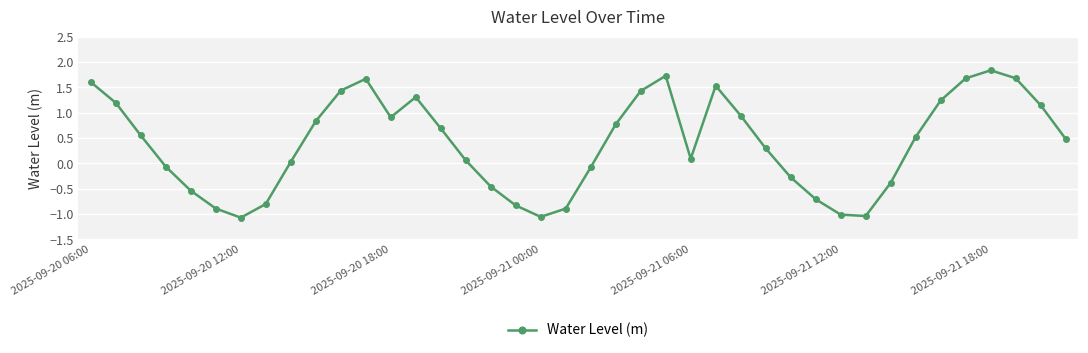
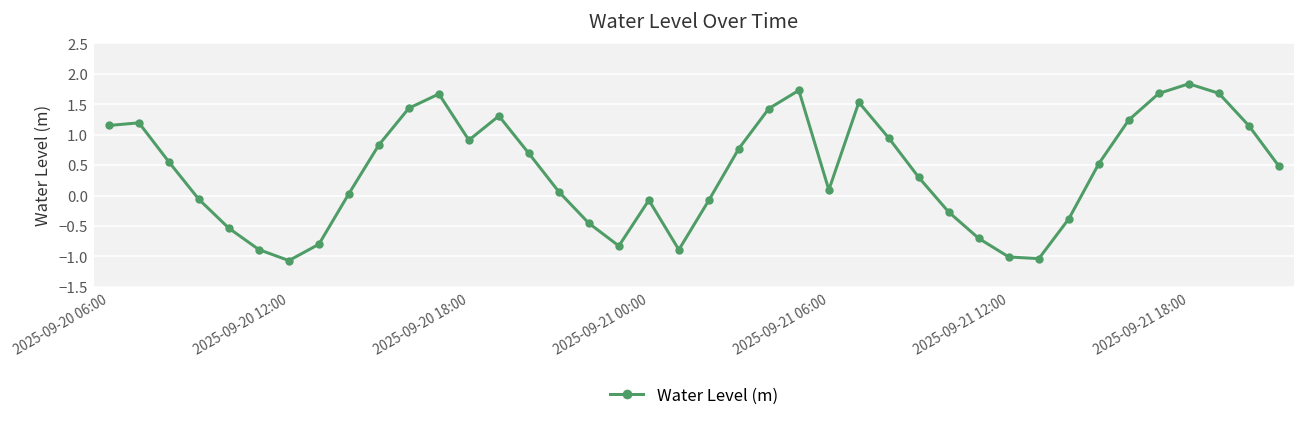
  {
-   "2025-09-20 06:00": 1.6,
+   "2025-09-20 06:00": 1.2,
    "2025-09-20 12:00": -1.1,
    "2025-09-20 18:00": 0.9,
-   "2025-09-21 00:00": -1.1,
+   "2025-09-21 00:00": -0.1,
    "2025-09-21 06:00": 0.1,
    "2025-09-21 12:00": -1.0,
    "2025-09-21 18:00": 1.8
  }
